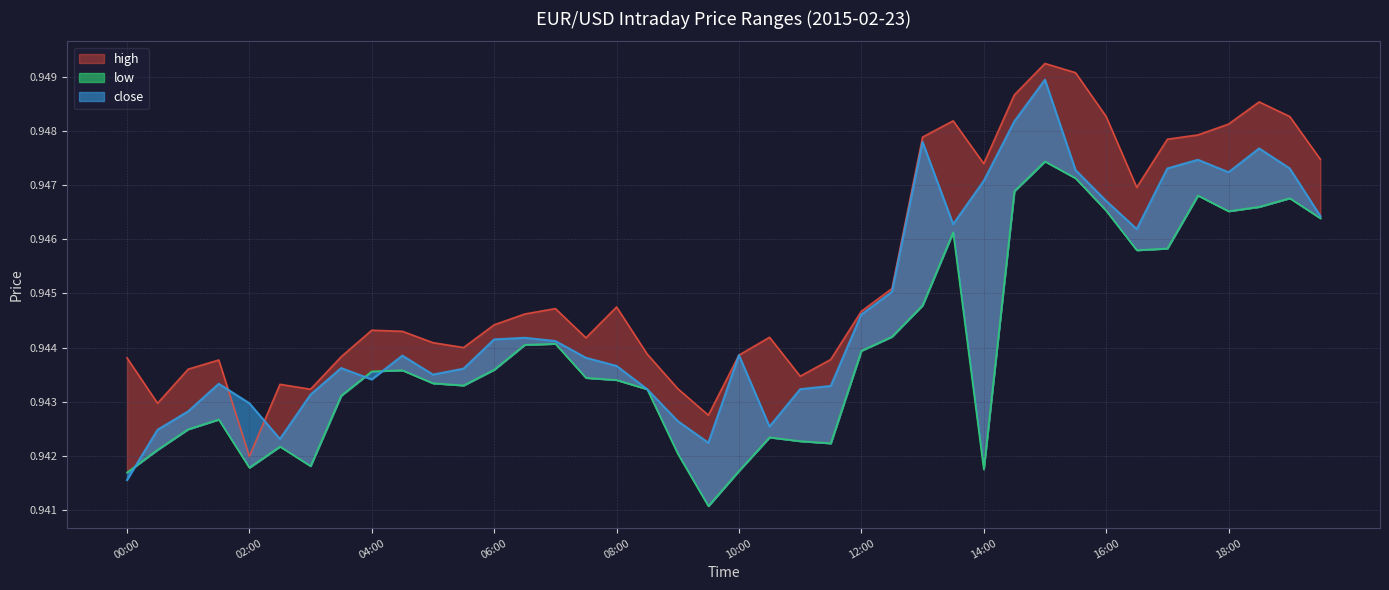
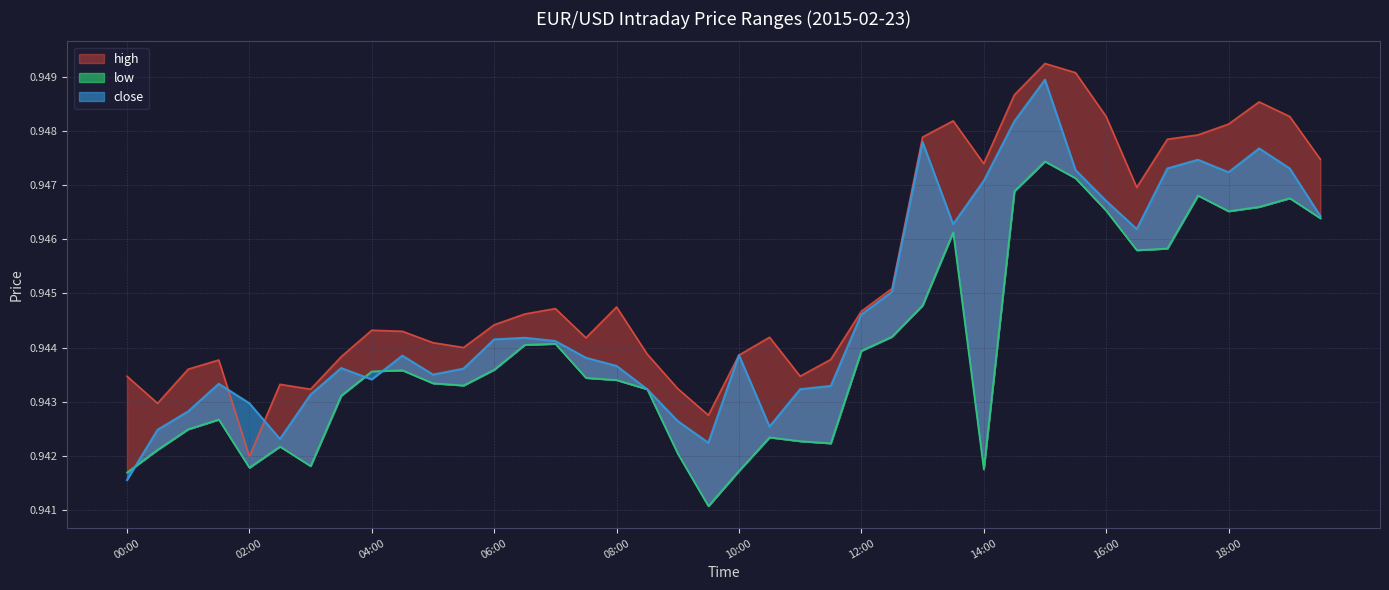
  {
    "high": {
-     "00:00": 0.9438,
+     "00:00": 0.9435,
      "02:00": 0.9420,
      "04:00": 0.9443,
      "06:00": 0.9444,
      "08:00": 0.9448,
      "12:00": 0.9447,
      "14:00": 0.9474,
      "16:00": 0.9483,
      "18:00": 0.9481
    },
    "low": {
      "02:00": 0.9418,
      "06:00": 0.9436,
      "08:00": 0.9434,
      "10:00": 0.9417,
      "12:00": 0.9439,
      "14:00": 0.9418,
      "16:00": 0.9465,
      "18:00": 0.9465
    }
  }
